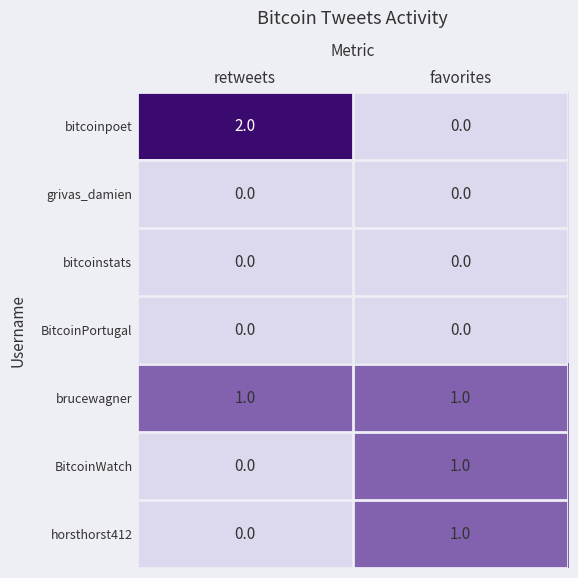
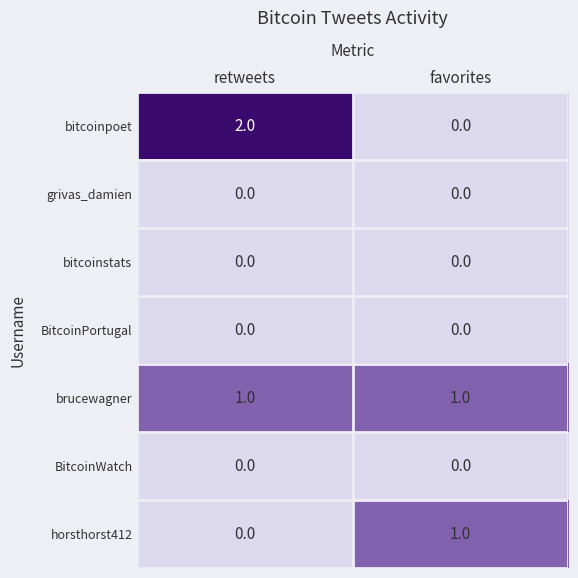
  {
    "bitcoinpoet": {
      "retweets": 2.0,
      "favorites": 0.0
    },
    "grivas_damien": {
      "retweets": 0.0,
      "favorites": 0.0
    },
    "bitcoinstats": {
      "retweets": 0.0,
      "favorites": 0.0
    },
    "BitcoinPortugal": {
      "retweets": 0.0,
      "favorites": 0.0
    },
    "brucewagner": {
      "retweets": 1.0,
      "favorites": 1.0
    },
    "BitcoinWatch": {
      "retweets": 0.0,
-     "favorites": 1.0
+     "favorites": 0.0
    },
    "horsthorst412": {
      "retweets": 0.0,
      "favorites": 1.0
    }
  }
